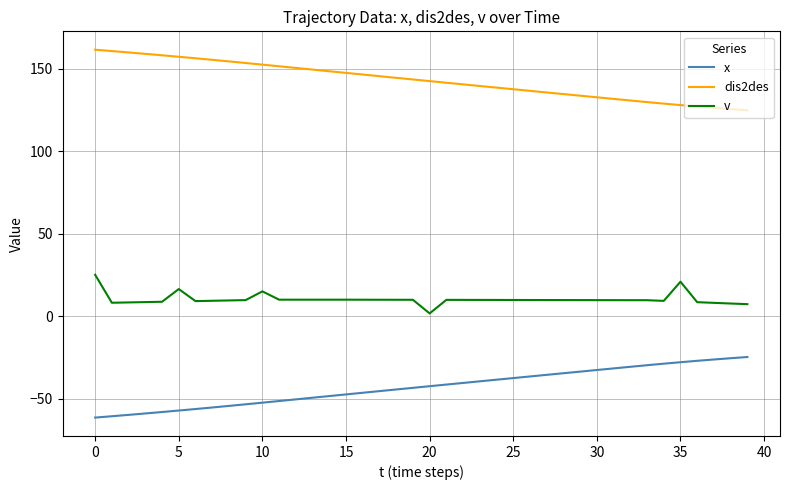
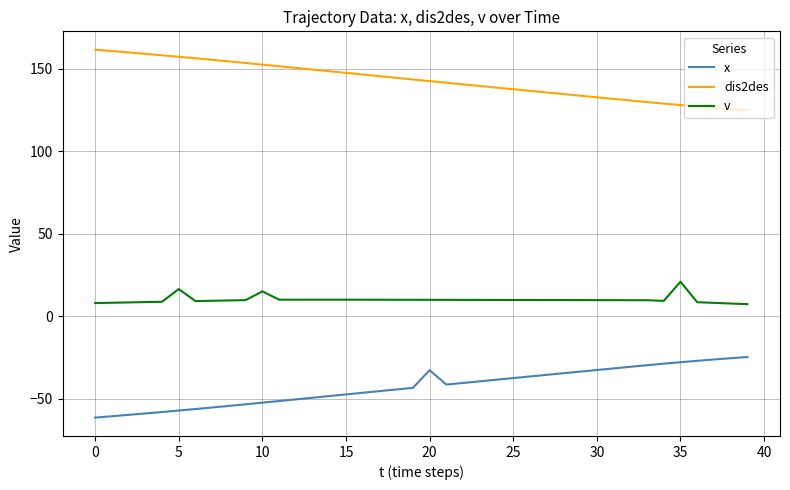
  {
    "x": {
      "0": -61,
      "5": -57,
      "10": -52,
      "15": -47,
-     "20": -42,
+     "20": -33,
      "25": -37,
      "30": -33,
      "35": -28
    },
    "dis2des": {
      "0": 161,
      "5": 157,
      "10": 152,
      "15": 147,
      "20": 142,
      "25": 137,
      "30": 133,
      "35": 128
    },
    "v": {
-     "0": 25,
+     "0": 8,
      "5": 16,
      "10": 15,
      "15": 10,
-     "20": 2,
+     "20": 10,
      "25": 10,
      "30": 10,
      "35": 21
    }
  }
